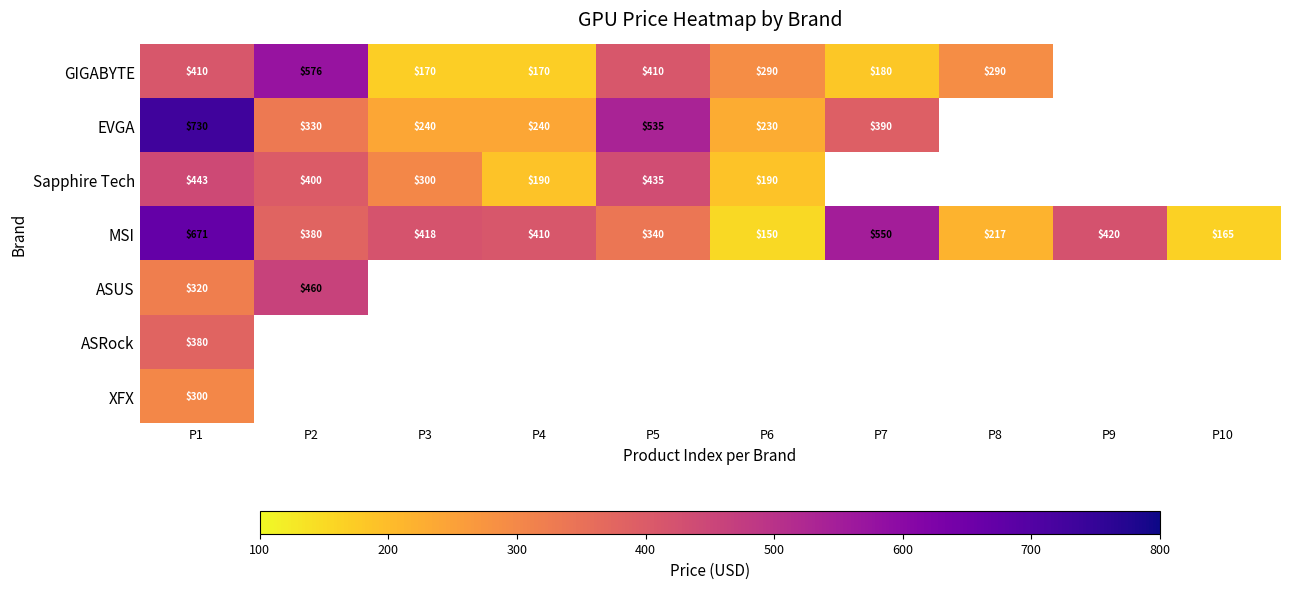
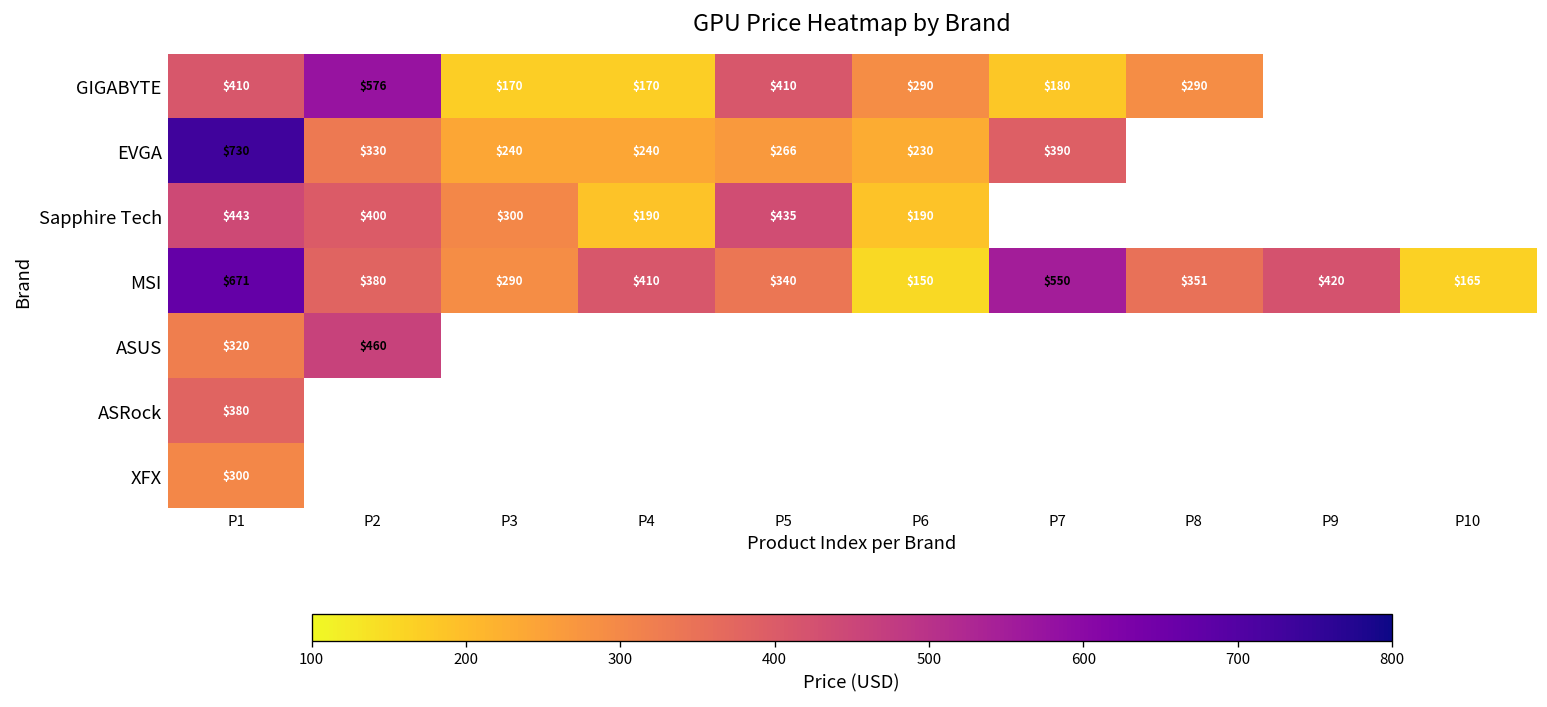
  {
    "GIGABYTE": {
      "P1": "$410",
      "P2": "$576",
      "P3": "$170",
      "P4": "$170",
      "P5": "$410",
      "P6": "$290",
      "P7": "$180",
      "P8": "$290"
    },
    "EVGA": {
      "P1": "$730",
      "P2": "$330",
      "P3": "$240",
      "P4": "$240",
-     "P5": "$535",
+     "P5": "$266",
      "P6": "$230",
      "P7": "$390"
    },
    "Sapphire Tech": {
      "P1": "$443",
      "P2": "$400",
      "P3": "$300",
      "P4": "$190",
      "P5": "$435",
      "P6": "$190"
    },
    "MSI": {
      "P1": "$671",
      "P2": "$380",
-     "P3": "$418",
+     "P3": "$290",
      "P4": "$410",
      "P5": "$340",
      "P6": "$150",
      "P7": "$550",
-     "P8": "$217",
+     "P8": "$351",
      "P9": "$420",
      "P10": "$165"
    },
    "ASUS": {
      "P1": "$320",
      "P2": "$460"
    },
    "ASRock": {
      "P1": "$380"
    },
    "XFX": {
      "P1": "$300"
    }
  }
